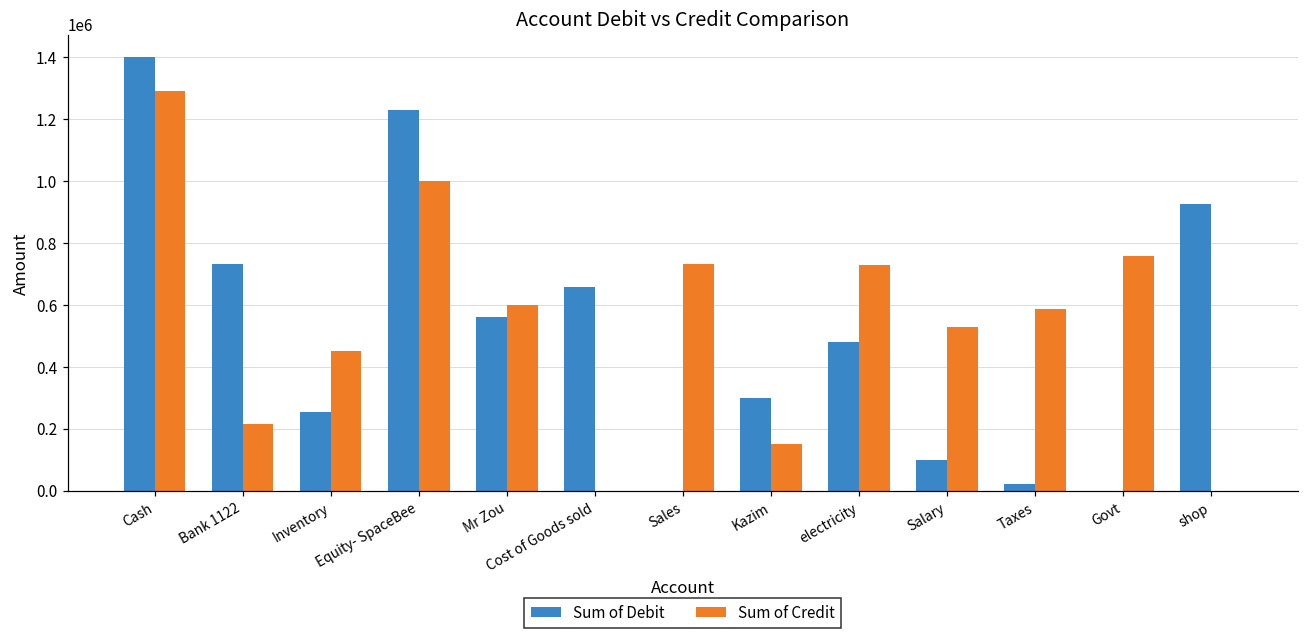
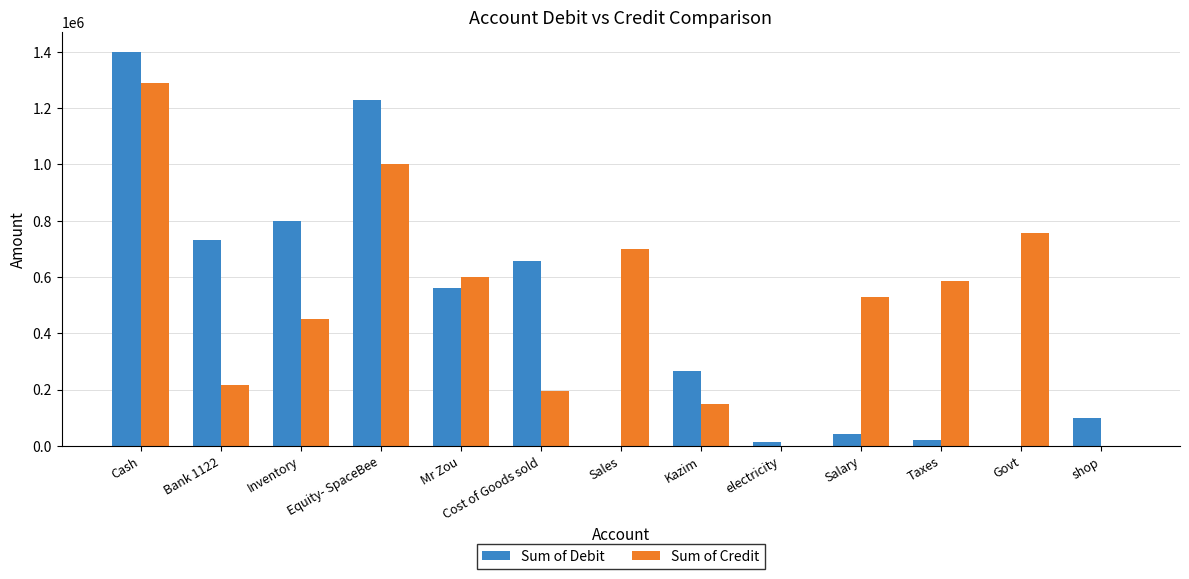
  {
    "Sum of Debit": {
      "Cash": 1400000,
      "Bank 1122": 730000,
-     "Inventory": 260000,
+     "Inventory": 800000,
      "Equity- SpaceBee": 1230000,
      "Mr Zou": 560000,
      "Cost of Goods sold": 660000,
      "Sales": 0,
-     "Kazim": 300000,
-     "electricity": 480000,
-     "Salary": 100000,
+     "Kazim": 270000,
+     "electricity": 20000,
+     "Salary": 40000,
      "Taxes": 20000,
      "Govt": 0,
-     "shop": 920000
+     "shop": 100000
    },
    "Sum of Credit": {
      "Cash": 1290000,
      "Bank 1122": 220000,
      "Inventory": 450000,
      "Equity- SpaceBee": 1000000,
      "Mr Zou": 600000,
-     "Cost of Goods sold": 0,
-     "Sales": 730000,
+     "Cost of Goods sold": 190000,
+     "Sales": 700000,
      "Kazim": 150000,
-     "electricity": 730000,
+     "electricity": 0,
      "Salary": 530000,
      "Taxes": 590000,
      "Govt": 760000,
      "shop": 0
    }
  }
